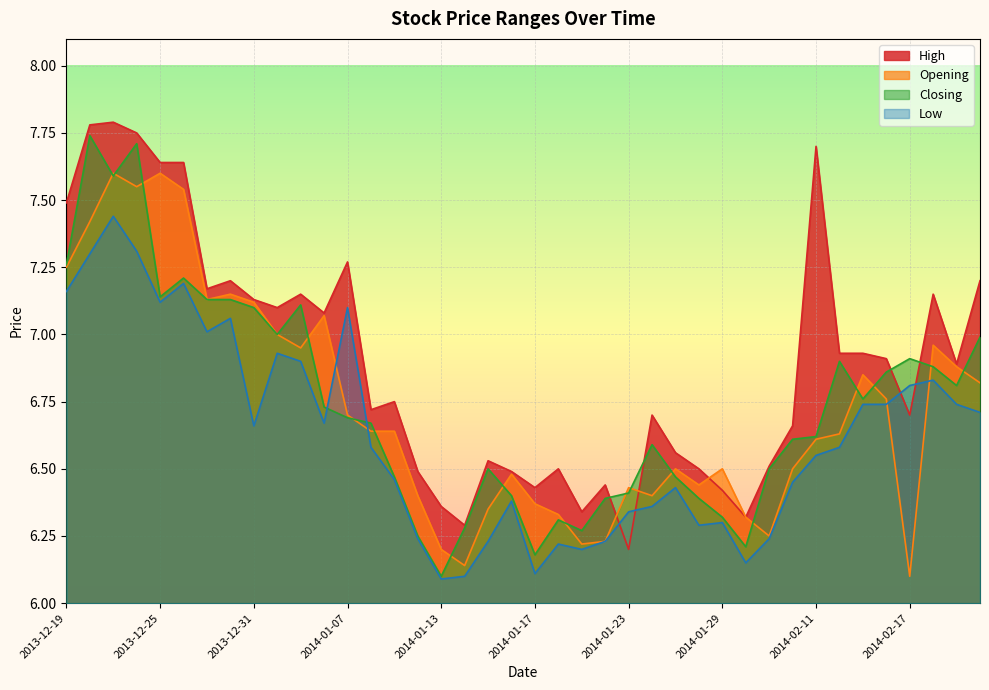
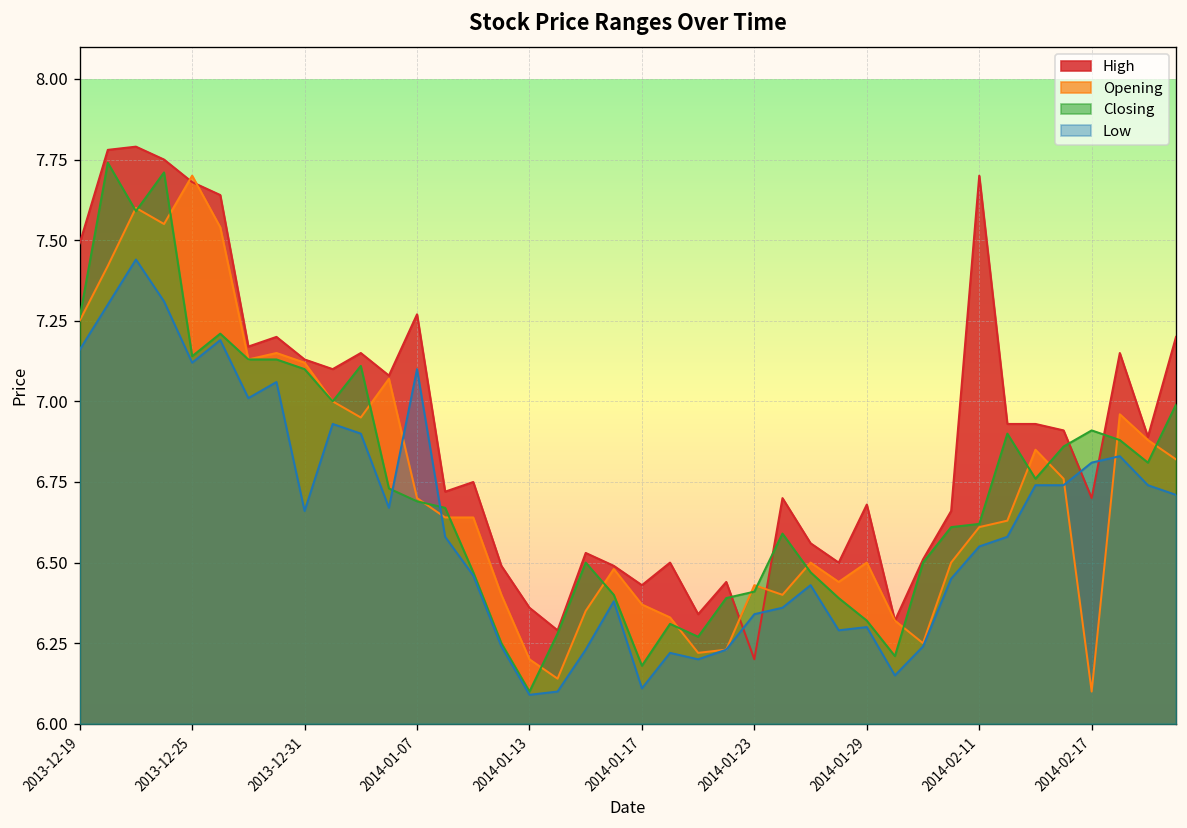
  {
    "High": {
      "2013-12-19": 7.49,
-     "2013-12-25": 7.64,
+     "2013-12-25": 7.68,
      "2013-12-31": 7.13,
      "2014-01-07": 7.27,
      "2014-01-13": 6.36,
      "2014-01-17": 6.43,
      "2014-01-23": 6.20,
-     "2014-01-29": 6.42,
+     "2014-01-29": 6.68,
      "2014-02-11": 7.70,
      "2014-02-17": 6.70
    },
    "Opening": {
      "2013-12-19": 7.25,
-     "2013-12-25": 7.6,
+     "2013-12-25": 7.7,
      "2013-12-31": 7.12,
      "2014-01-07": 6.7,
      "2014-01-13": 6.2,
      "2014-01-17": 6.37,
      "2014-01-23": 6.43,
      "2014-01-29": 6.5,
      "2014-02-11": 6.61,
      "2014-02-17": 6.1
    },
    "Closing": {
      "2013-12-19": 7.26,
      "2013-12-25": 7.14,
      "2013-12-31": 7.10,
      "2014-01-07": 6.69,
      "2014-01-13": 6.10,
      "2014-01-17": 6.18,
      "2014-01-23": 6.41,
      "2014-01-29": 6.32,
      "2014-02-11": 6.62,
      "2014-02-17": 6.91
    },
    "Low": {
      "2013-12-19": 7.16,
      "2013-12-25": 7.12,
      "2013-12-31": 6.66,
      "2014-01-07": 7.10,
      "2014-01-13": 6.09,
      "2014-01-17": 6.11,
      "2014-01-23": 6.34,
      "2014-01-29": 6.30,
      "2014-02-11": 6.55,
      "2014-02-17": 6.81
    }
  }
